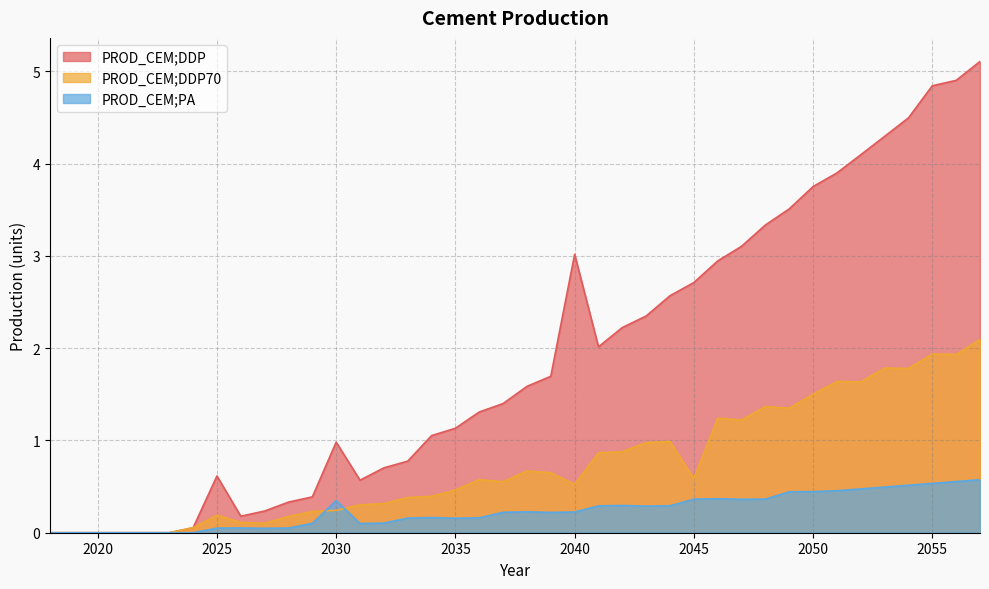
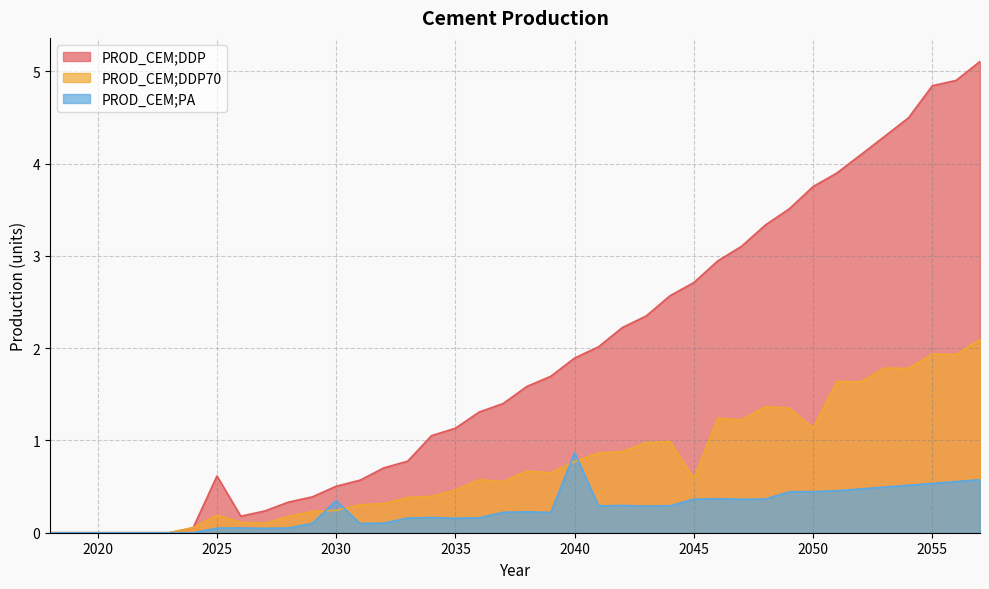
  {
    "PROD_CEM;DDP": {
      "2025": 0.6,
-     "2030": 1.0,
+     "2030": 0.5,
      "2035": 1.1,
-     "2040": 3.0,
+     "2040": 1.9,
      "2045": 2.7,
      "2050": 3.8,
      "2055": 4.8
    },
    "PROD_CEM;DDP70": {
      "2025": 0.2,
      "2030": 0.2,
      "2035": 0.5,
-     "2040": 0.5,
+     "2040": 0.8,
      "2045": 0.6,
-     "2050": 1.5,
+     "2050": 1.1,
      "2055": 1.9
    },
    "PROD_CEM;PA": {
      "2025": 0.0,
      "2030": 0.3,
      "2035": 0.2,
-     "2040": 0.2,
+     "2040": 0.9,
      "2045": 0.4,
      "2050": 0.4,
      "2055": 0.5
    }
  }
